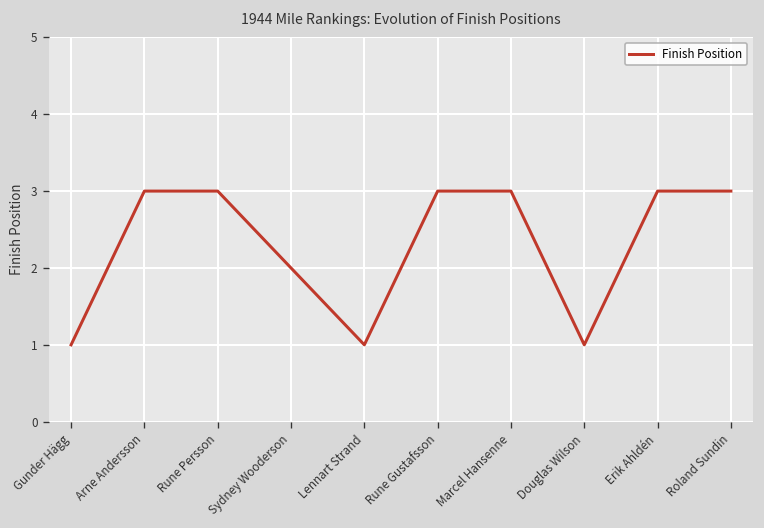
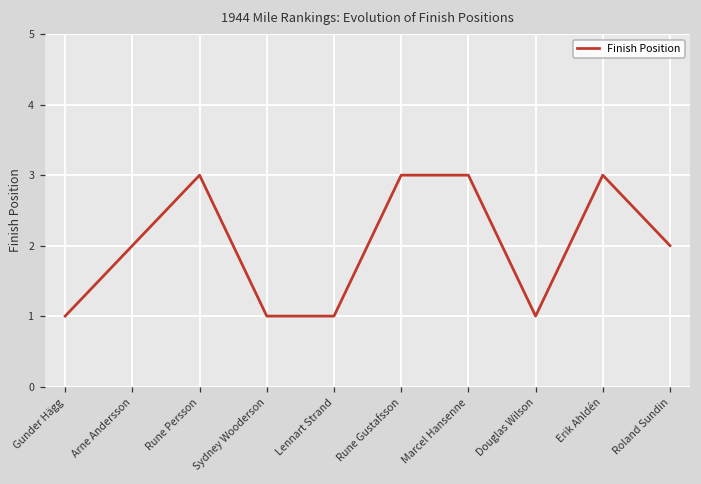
  {
    "Gunder Hägg": 1,
-   "Arne Andersson": 3,
+   "Arne Andersson": 2,
    "Rune Persson": 3,
-   "Sydney Wooderson": 2,
+   "Sydney Wooderson": 1,
    "Lennart Strand": 1,
    "Rune Gustafsson": 3,
    "Marcel Hansenne": 3,
    "Douglas Wilson": 1,
    "Erik Ahldén": 3,
-   "Roland Sundin": 3
+   "Roland Sundin": 2
  }
